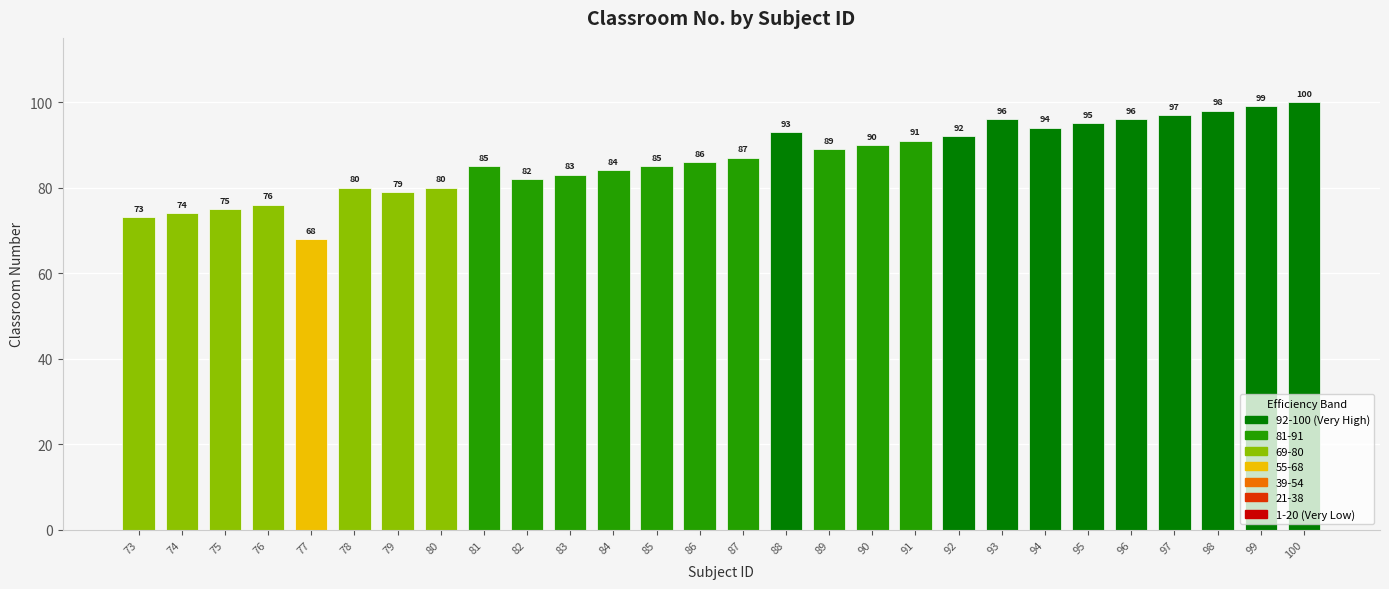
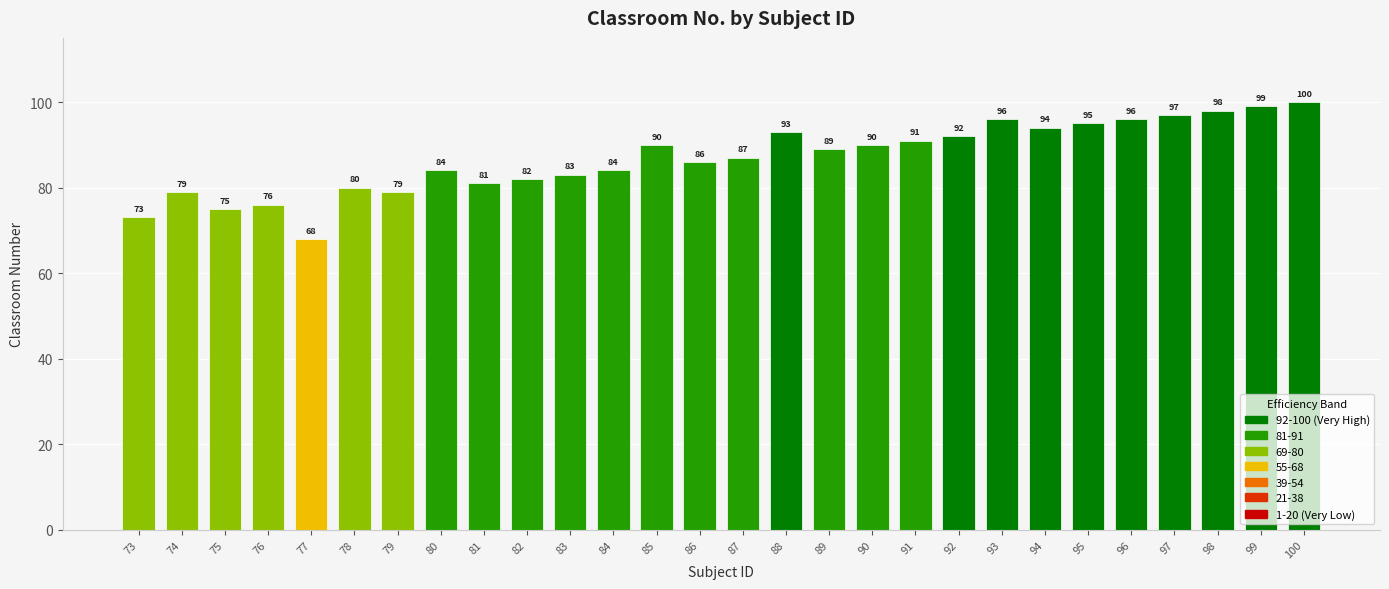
  {
    "73": 73,
-   "74": 74,
+   "74": 79,
    "75": 75,
    "76": 76,
    "77": 68,
    "78": 80,
    "79": 79,
-   "80": 80,
-   "81": 85,
+   "80": 84,
+   "81": 81,
    "82": 82,
    "83": 83,
    "84": 84,
-   "85": 85,
+   "85": 90,
    "86": 86,
    "87": 87,
    "88": 93,
    "89": 89,
    "90": 90,
    "91": 91,
    "92": 92,
    "93": 96,
    "94": 94,
    "95": 95,
    "96": 96,
    "97": 97,
    "98": 98,
    "99": 99,
    "100": 100
  }
